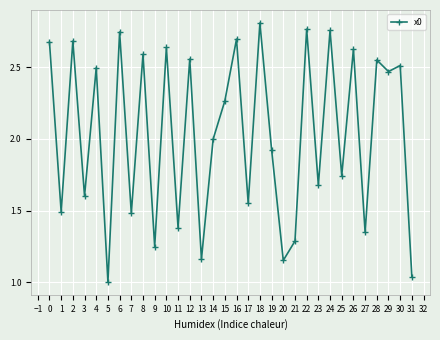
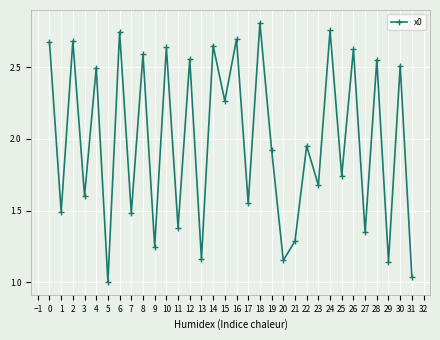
  {
    "0": 2.68,
    "1": 1.49,
    "2": 2.68,
    "3": 1.60,
    "4": 2.50,
    "5": 1.00,
    "6": 2.75,
    "7": 1.48,
    "8": 2.59,
    "9": 1.25,
    "10": 2.64,
    "11": 1.38,
    "12": 2.56,
    "13": 1.16,
-   "14": 2.00,
+   "14": 2.65,
    "15": 2.27,
    "16": 2.70,
    "17": 1.55,
    "18": 2.81,
    "19": 1.93,
    "20": 1.15,
    "21": 1.29,
-   "22": 2.77,
+   "22": 1.95,
    "23": 1.68,
    "24": 2.76,
    "25": 1.74,
    "26": 2.63,
    "27": 1.35,
    "28": 2.55,
-   "29": 2.47,
+   "29": 1.14,
    "30": 2.51,
    "31": 1.04
  }
